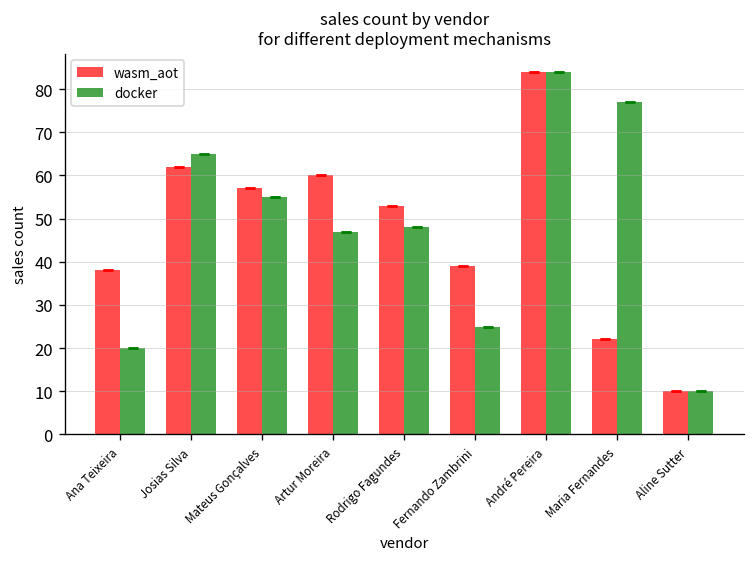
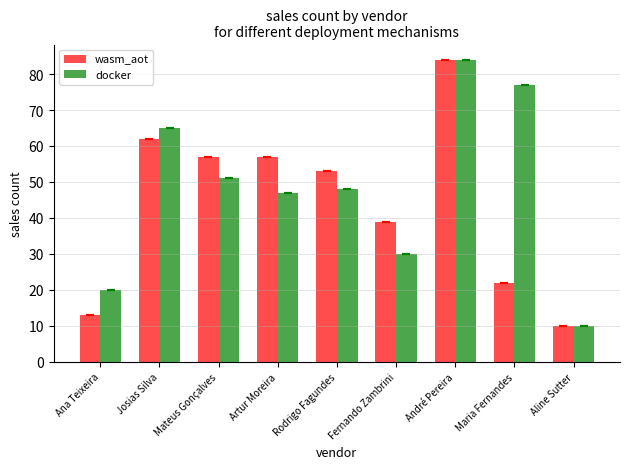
  {
    "wasm_aot": {
-     "Ana Teixeira": 38,
+     "Ana Teixeira": 13,
      "Josias Silva": 62,
      "Mateus Gonçalves": 57,
-     "Artur Moreira": 60,
+     "Artur Moreira": 57,
      "Rodrigo Fagundes": 53,
      "Fernando Zambrini": 39,
      "André Pereira": 84,
      "Maria Fernandes": 22,
      "Aline Sutter": 10
    },
    "docker": {
      "Ana Teixeira": 20,
      "Josias Silva": 65,
-     "Mateus Gonçalves": 55,
+     "Mateus Gonçalves": 51,
      "Artur Moreira": 47,
      "Rodrigo Fagundes": 48,
-     "Fernando Zambrini": 25,
+     "Fernando Zambrini": 30,
      "André Pereira": 84,
      "Maria Fernandes": 77,
      "Aline Sutter": 10
    }
  }
